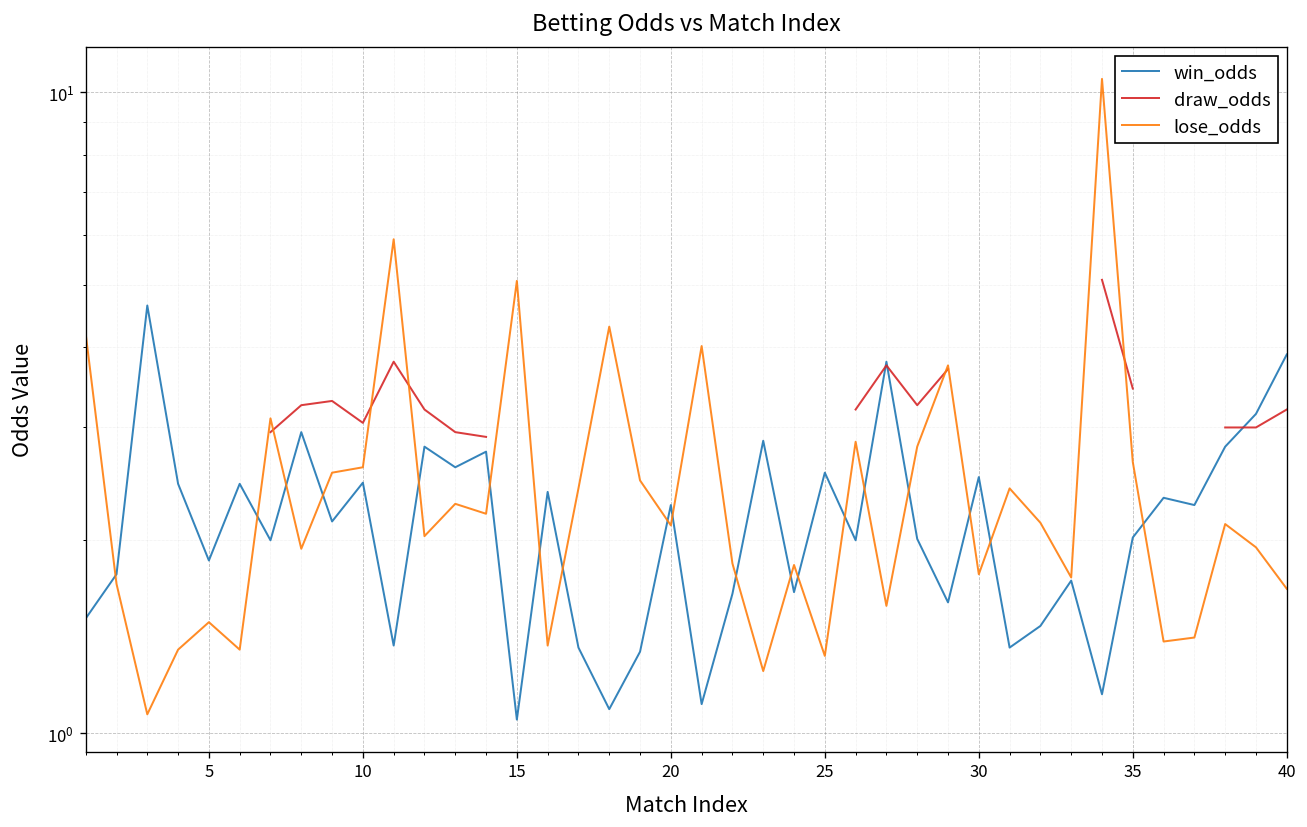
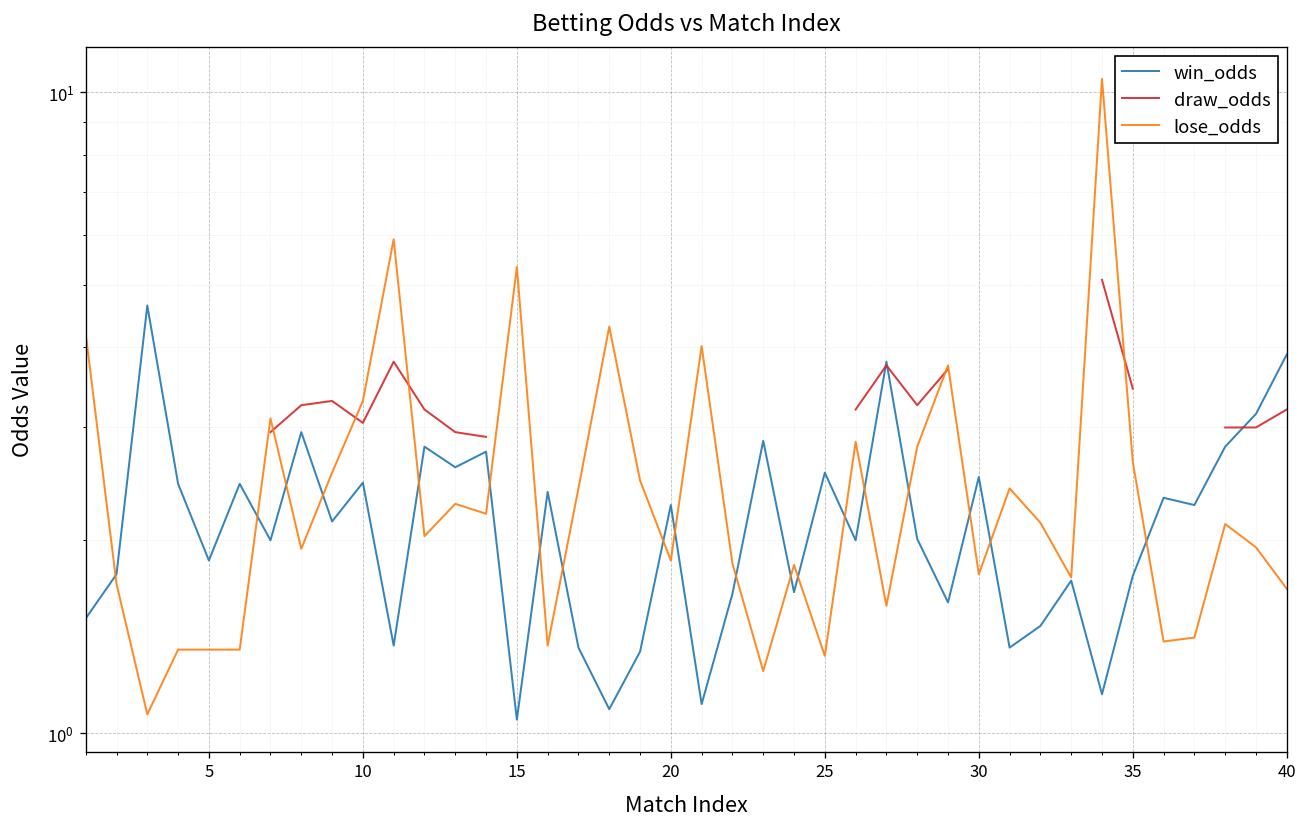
  {
    "win_odds": {
      "5": 1.86,
      "10": 2.5,
      "15": 1.05,
      "20": 2.27,
      "25": 2.6,
      "30": 2.5,
-     "35": 2.02,
+     "35": 1.76,
      "40": 3.9
    },
    "draw_odds": {
      "10": 3.1,
      "35": 3.5,
      "40": 3.2
    },
    "lose_odds": {
-     "5": 1.49,
-     "10": 2.6,
-     "15": 5.1,
-     "20": 2.11,
+     "5": 1.35,
+     "10": 3.3,
+     "15": 5.3,
+     "20": 1.86,
      "25": 1.32,
      "30": 1.77,
      "35": 2.7,
      "40": 1.68
    }
  }
